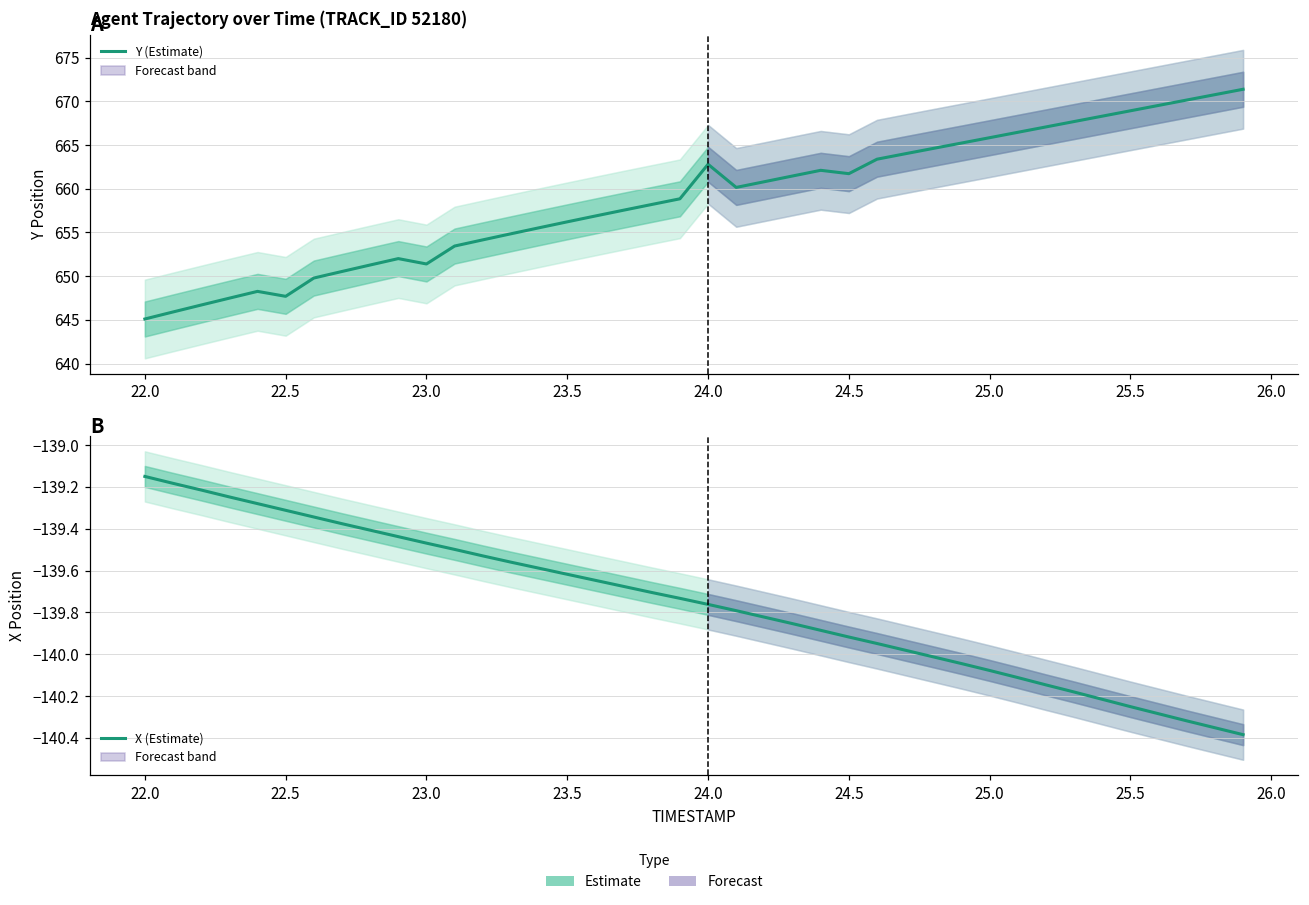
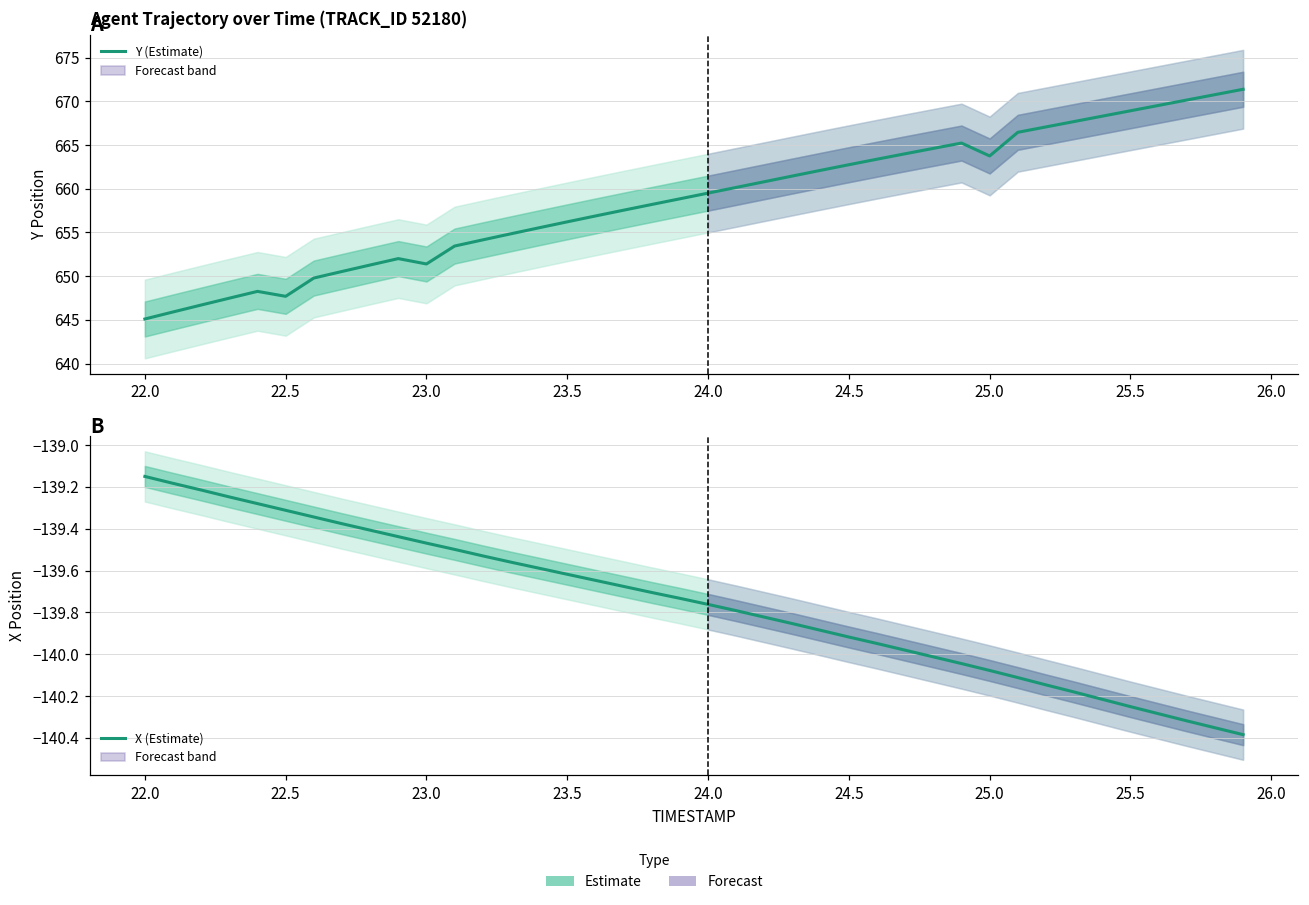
  {
    "Agent Trajectory over Time (TRACK_ID 52180)": {
      "Y (Estimate)": {
        "22.0": 645,
        "22.5": 648,
        "23.0": 651,
        "23.5": 656,
-       "24.0": 663,
-       "24.5": 662,
-       "25.0": 666,
+       "24.0": 660,
+       "24.5": 663,
+       "25.0": 664,
        "25.5": 669
      }
    }
  }
